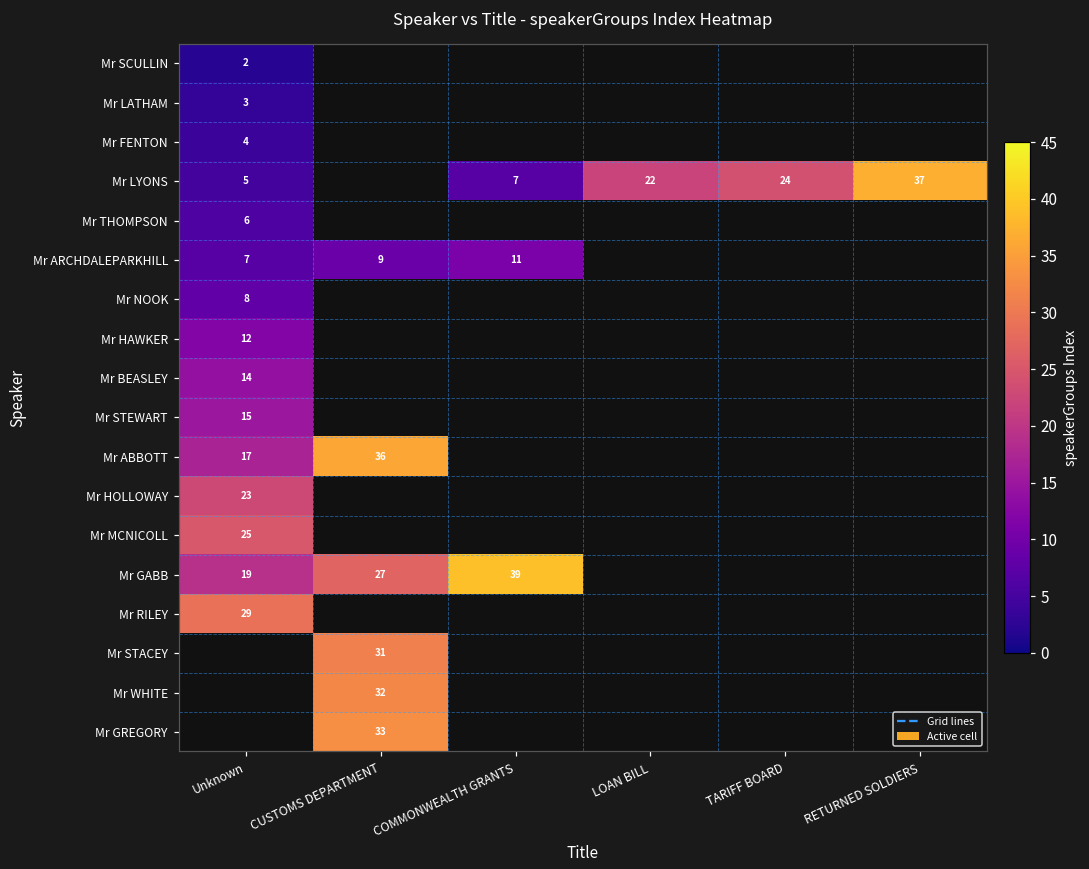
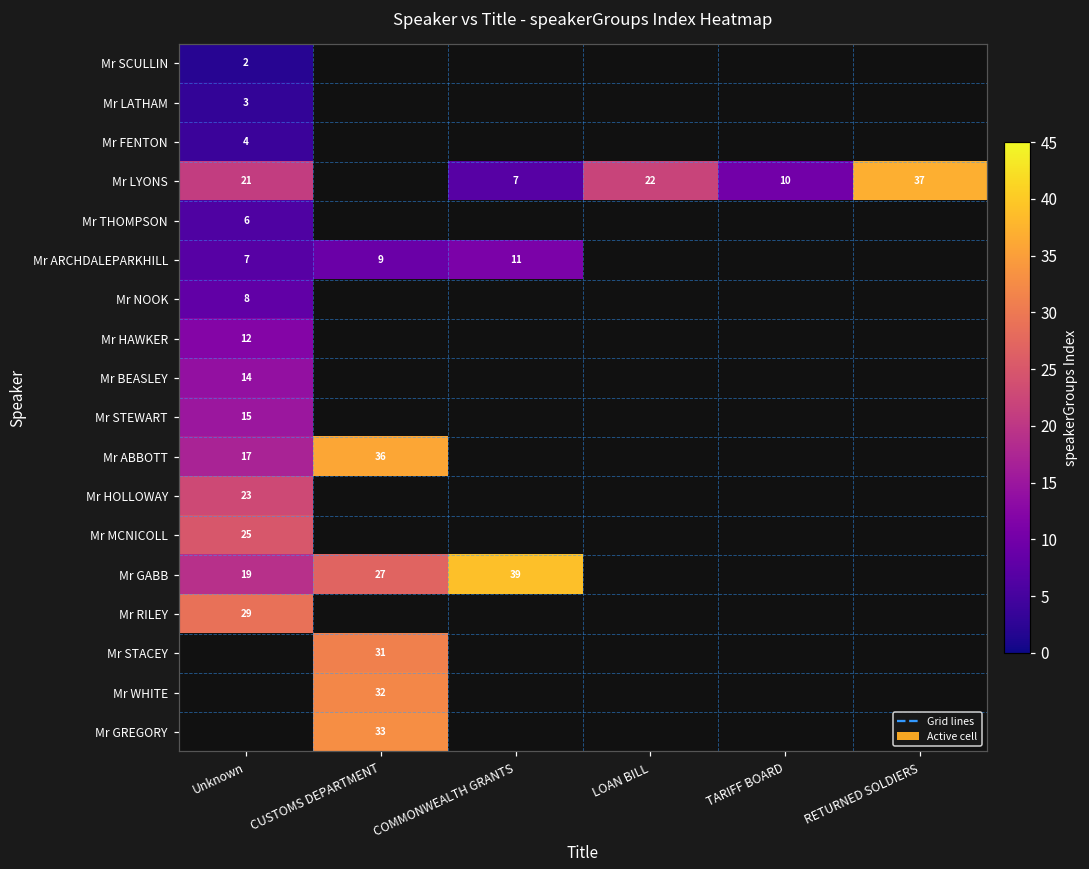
  {
    "Mr SCULLIN": {
      "Unknown": 2
    },
    "Mr LATHAM": {
      "Unknown": 3
    },
    "Mr FENTON": {
      "Unknown": 4
    },
    "Mr LYONS": {
-     "Unknown": 5,
+     "Unknown": 21,
      "COMMONWEALTH GRANTS": 7,
      "LOAN BILL": 22,
-     "TARIFF BOARD": 24,
+     "TARIFF BOARD": 10,
      "RETURNED SOLDIERS": 37
    },
    "Mr THOMPSON": {
      "Unknown": 6
    },
    "Mr ARCHDALEPARKHILL": {
      "Unknown": 7,
      "CUSTOMS DEPARTMENT": 9,
      "COMMONWEALTH GRANTS": 11
    },
    "Mr NOOK": {
      "Unknown": 8
    },
    "Mr HAWKER": {
      "Unknown": 12
    },
    "Mr BEASLEY": {
      "Unknown": 14
    },
    "Mr STEWART": {
      "Unknown": 15
    },
    "Mr ABBOTT": {
      "Unknown": 17,
      "CUSTOMS DEPARTMENT": 36
    },
    "Mr HOLLOWAY": {
      "Unknown": 23
    },
    "Mr MCNICOLL": {
      "Unknown": 25
    },
    "Mr GABB": {
      "Unknown": 19,
      "CUSTOMS DEPARTMENT": 27,
      "COMMONWEALTH GRANTS": 39
    },
    "Mr RILEY": {
      "Unknown": 29
    },
    "Mr STACEY": {
      "CUSTOMS DEPARTMENT": 31
    },
    "Mr WHITE": {
      "CUSTOMS DEPARTMENT": 32
    },
    "Mr GREGORY": {
      "CUSTOMS DEPARTMENT": 33
    }
  }
